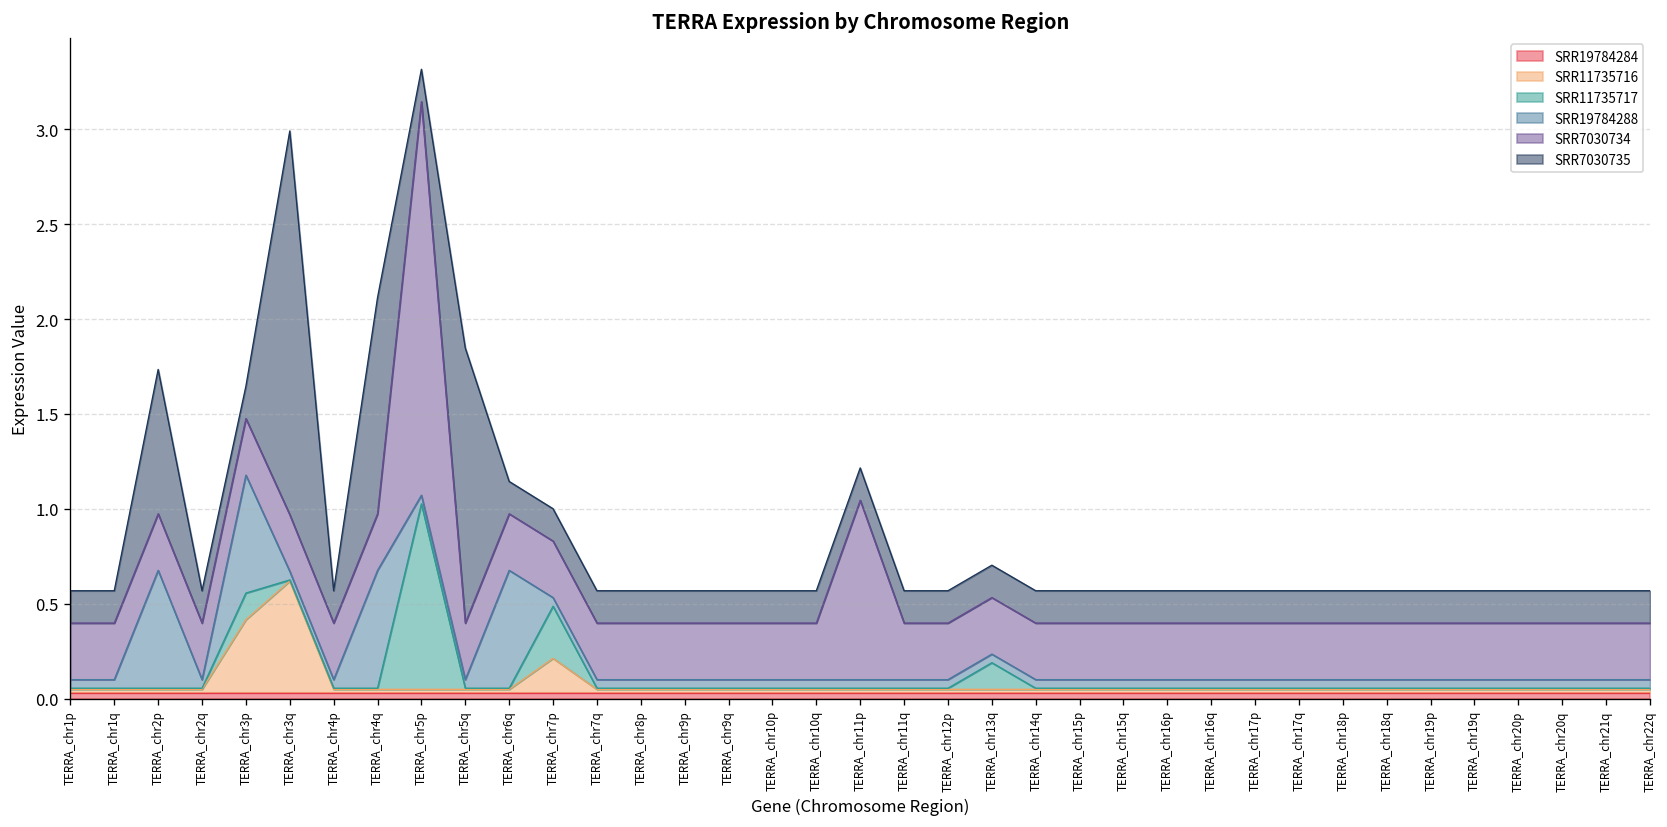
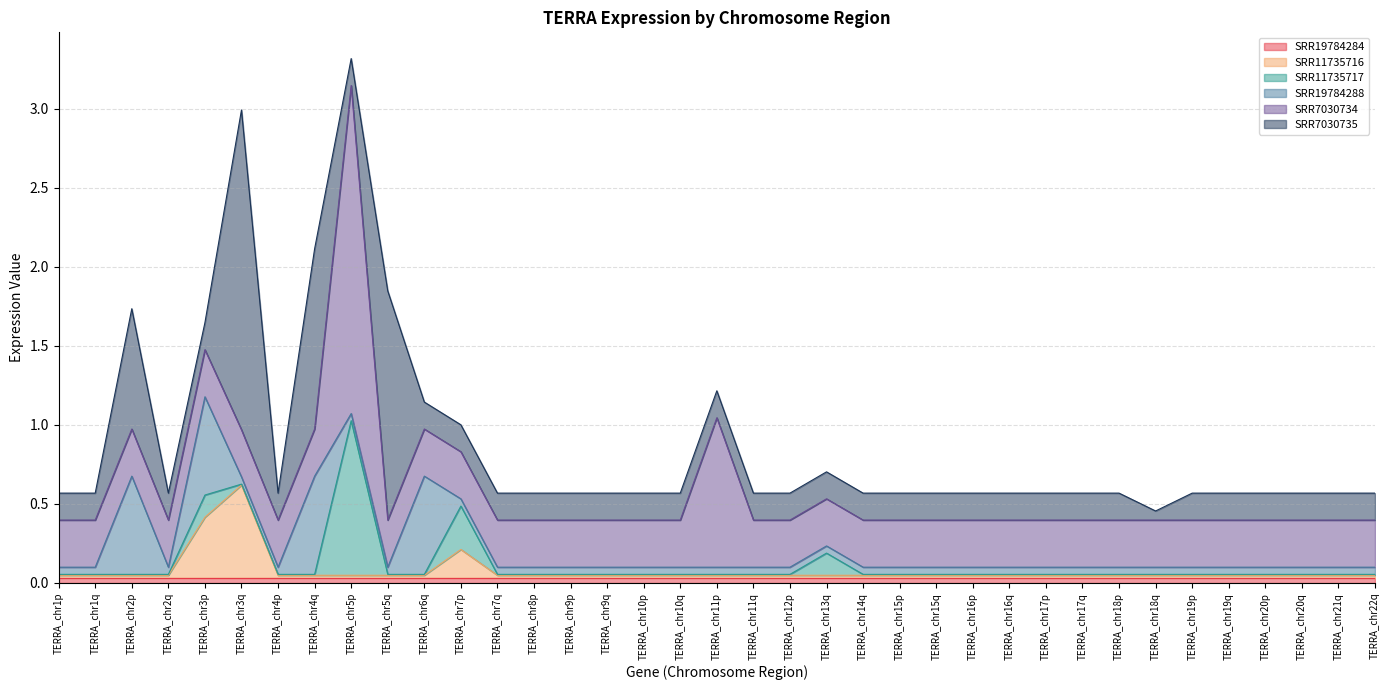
  {
    "SRR19784284": {
      "TERRA_chr1p": 0.03,
      "TERRA_chr1q": 0.03,
      "TERRA_chr2p": 0.03,
      "TERRA_chr2q": 0.03,
      "TERRA_chr3p": 0.03,
      "TERRA_chr3q": 0.03,
      "TERRA_chr4p": 0.03,
      "TERRA_chr4q": 0.03,
      "TERRA_chr5p": 0.03,
      "TERRA_chr5q": 0.03,
      "TERRA_chr6q": 0.03,
      "TERRA_chr7p": 0.03,
      "TERRA_chr7q": 0.03,
      "TERRA_chr8p": 0.03,
      "TERRA_chr9p": 0.03,
      "TERRA_chr9q": 0.03,
      "TERRA_chr10p": 0.03,
      "TERRA_chr10q": 0.03,
      "TERRA_chr11p": 0.03,
      "TERRA_chr11q": 0.03,
      "TERRA_chr12p": 0.03,
      "TERRA_chr13q": 0.03,
      "TERRA_chr14q": 0.03,
      "TERRA_chr15p": 0.03,
      "TERRA_chr15q": 0.03,
      "TERRA_chr16p": 0.03,
      "TERRA_chr16q": 0.03,
      "TERRA_chr17p": 0.03,
      "TERRA_chr17q": 0.03,
      "TERRA_chr18p": 0.03,
      "TERRA_chr18q": 0.03,
      "TERRA_chr19p": 0.03,
      "TERRA_chr19q": 0.03,
      "TERRA_chr20p": 0.03,
      "TERRA_chr20q": 0.03,
      "TERRA_chr21q": 0.03,
      "TERRA_chr22q": 0.03
    },
    "SRR11735716": {
      "TERRA_chr3p": 0.38,
      "TERRA_chr5p": 0.02,
      "TERRA_chr7p": 0.18,
      "TERRA_chr13q": 0.02
    },
    "SRR7030735": {
      "TERRA_chr1p": 0.17,
      "TERRA_chr1q": 0.17,
      "TERRA_chr2p": 0.76,
      "TERRA_chr2q": 0.17,
      "TERRA_chr3p": 0.17,
      "TERRA_chr3q": 2.02,
      "TERRA_chr4p": 0.17,
      "TERRA_chr4q": 1.14,
      "TERRA_chr5p": 0.17,
      "TERRA_chr5q": 1.45,
      "TERRA_chr6q": 0.17,
      "TERRA_chr7p": 0.17,
      "TERRA_chr7q": 0.17,
      "TERRA_chr8p": 0.17,
      "TERRA_chr9p": 0.17,
      "TERRA_chr9q": 0.17,
      "TERRA_chr10p": 0.17,
      "TERRA_chr10q": 0.17,
      "TERRA_chr11p": 0.17,
      "TERRA_chr11q": 0.17,
      "TERRA_chr12p": 0.17,
      "TERRA_chr13q": 0.17,
      "TERRA_chr14q": 0.17,
      "TERRA_chr15p": 0.17,
      "TERRA_chr15q": 0.17,
      "TERRA_chr16p": 0.17,
      "TERRA_chr16q": 0.17,
      "TERRA_chr17p": 0.17,
      "TERRA_chr17q": 0.17,
      "TERRA_chr18p": 0.17,
-     "TERRA_chr18q": 0.17,
+     "TERRA_chr18q": 0.06,
      "TERRA_chr19p": 0.17,
      "TERRA_chr19q": 0.17,
      "TERRA_chr20p": 0.17,
      "TERRA_chr20q": 0.17,
      "TERRA_chr21q": 0.17,
      "TERRA_chr22q": 0.17
    }
  }
